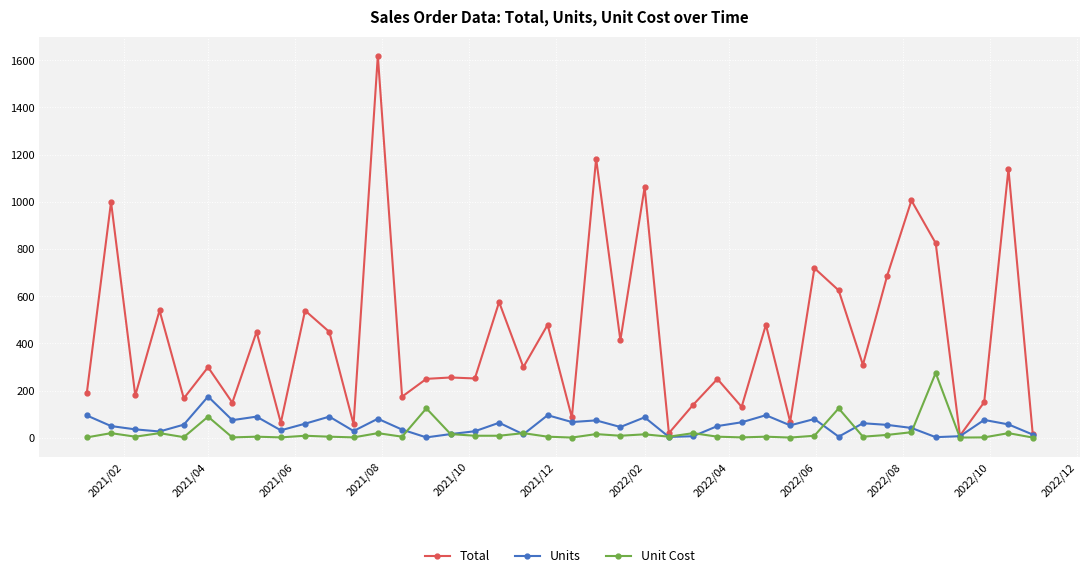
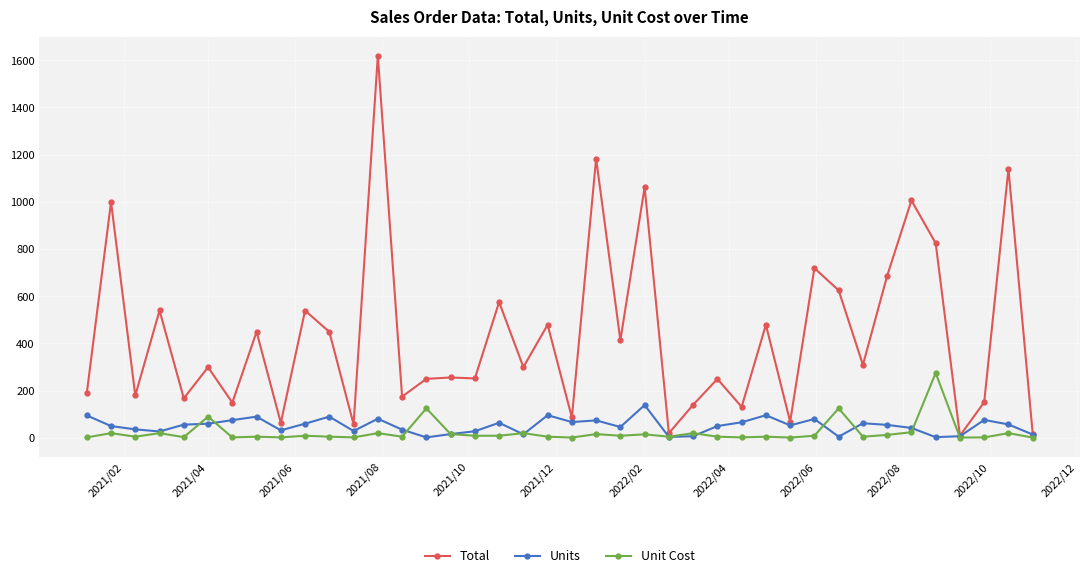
  {
    "Total": {
      "2021/04": 300,
      "2022/02": 1060
    },
    "Units": {
-     "2021/04": 180,
-     "2022/02": 90
+     "2021/04": 60,
+     "2022/02": 140
    },
    "Unit Cost": {
      "2021/04": 90,
      "2022/02": 20
    }
  }
